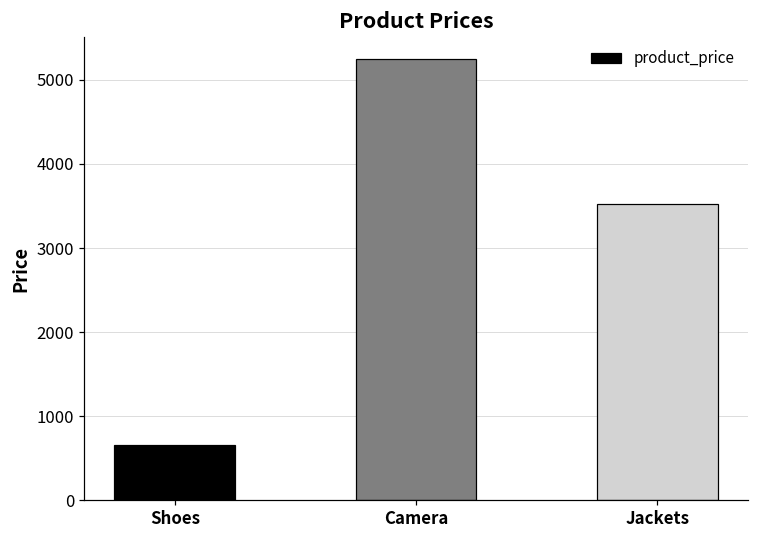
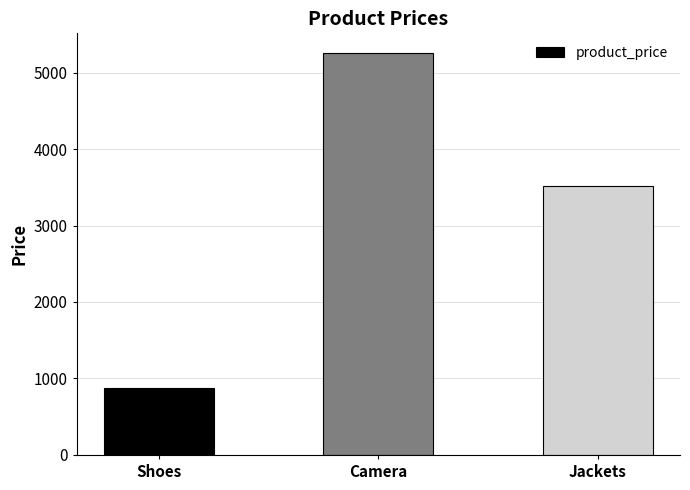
  {
-   "Shoes": 700,
+   "Shoes": 900,
    "Camera": 5300,
    "Jackets": 3500
  }
